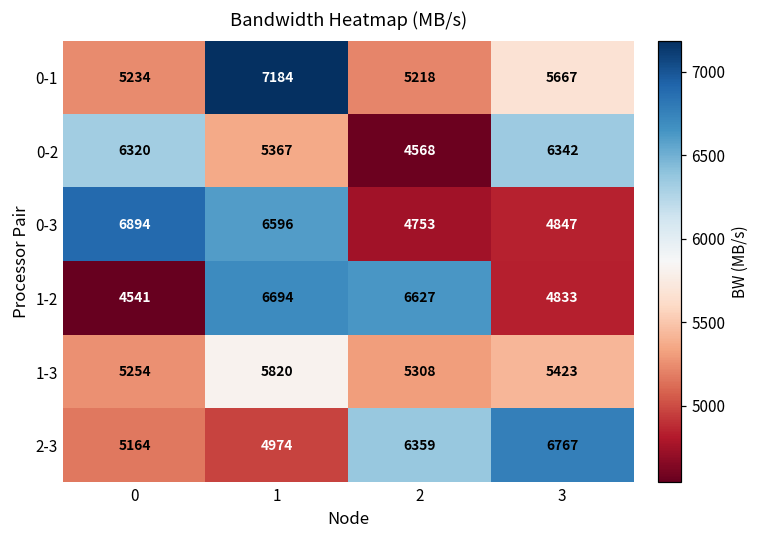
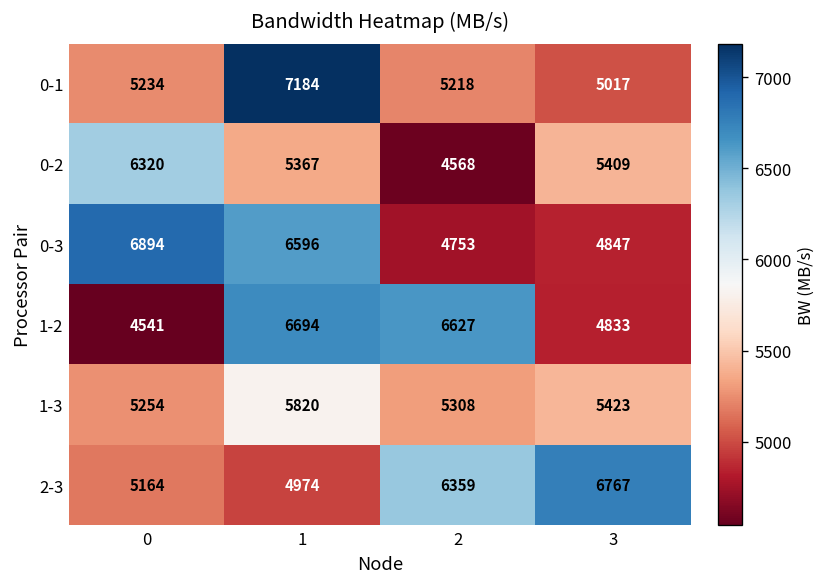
  {
    "0-1": {
      "0": 5234,
      "1": 7184,
      "2": 5218,
-     "3": 5667
+     "3": 5017
    },
    "0-2": {
      "0": 6320,
      "1": 5367,
      "2": 4568,
-     "3": 6342
+     "3": 5409
    },
    "0-3": {
      "0": 6894,
      "1": 6596,
      "2": 4753,
      "3": 4847
    },
    "1-2": {
      "0": 4541,
      "1": 6694,
      "2": 6627,
      "3": 4833
    },
    "1-3": {
      "0": 5254,
      "1": 5820,
      "2": 5308,
      "3": 5423
    },
    "2-3": {
      "0": 5164,
      "1": 4974,
      "2": 6359,
      "3": 6767
    }
  }
